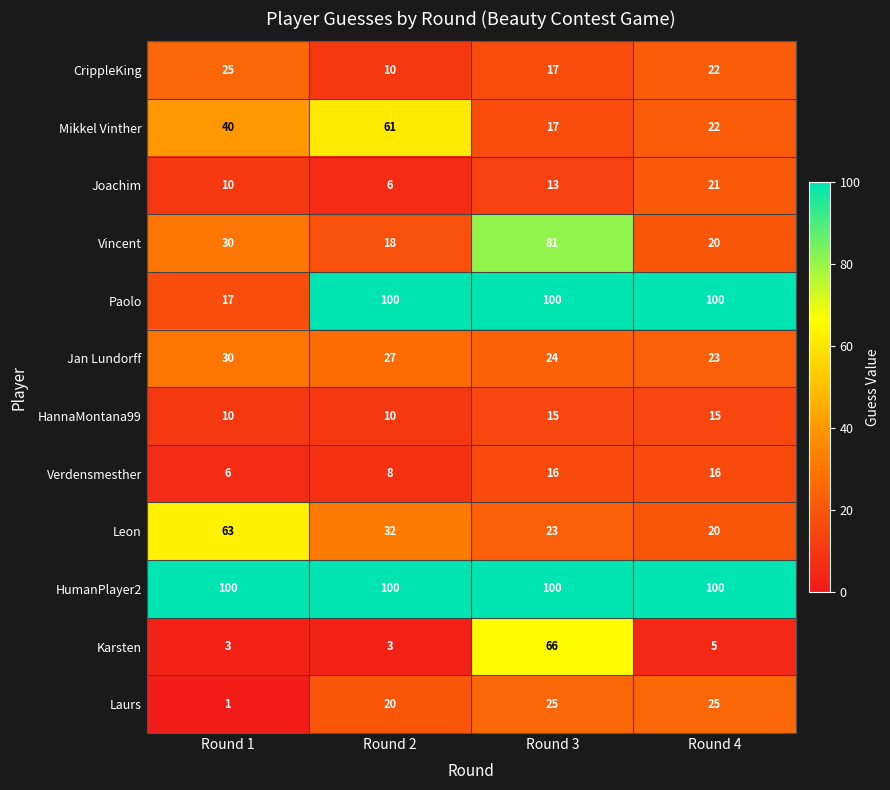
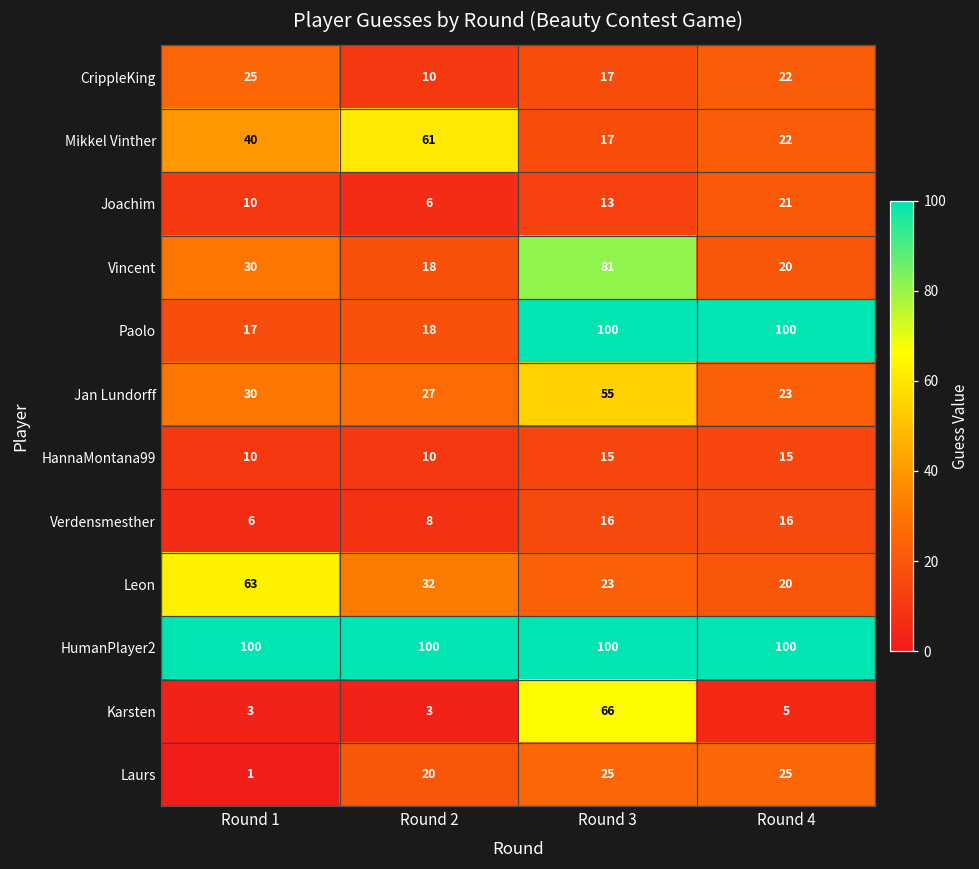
  {
    "CrippleKing": {
      "Round 1": 25,
      "Round 2": 10,
      "Round 3": 17,
      "Round 4": 22
    },
    "Mikkel Vinther": {
      "Round 1": 40,
      "Round 2": 61,
      "Round 3": 17,
      "Round 4": 22
    },
    "Joachim": {
      "Round 1": 10,
      "Round 2": 6,
      "Round 3": 13,
      "Round 4": 21
    },
    "Vincent": {
      "Round 1": 30,
      "Round 2": 18,
      "Round 3": 81,
      "Round 4": 20
    },
    "Paolo": {
      "Round 1": 17,
-     "Round 2": 100,
+     "Round 2": 18,
      "Round 3": 100,
      "Round 4": 100
    },
    "Jan Lundorff": {
      "Round 1": 30,
      "Round 2": 27,
-     "Round 3": 24,
+     "Round 3": 55,
      "Round 4": 23
    },
    "HannaMontana99": {
      "Round 1": 10,
      "Round 2": 10,
      "Round 3": 15,
      "Round 4": 15
    },
    "Verdensmesther": {
      "Round 1": 6,
      "Round 2": 8,
      "Round 3": 16,
      "Round 4": 16
    },
    "Leon": {
      "Round 1": 63,
      "Round 2": 32,
      "Round 3": 23,
      "Round 4": 20
    },
    "HumanPlayer2": {
      "Round 1": 100,
      "Round 2": 100,
      "Round 3": 100,
      "Round 4": 100
    },
    "Karsten": {
      "Round 1": 3,
      "Round 2": 3,
      "Round 3": 66,
      "Round 4": 5
    },
    "Laurs": {
      "Round 1": 1,
      "Round 2": 20,
      "Round 3": 25,
      "Round 4": 25
    }
  }
